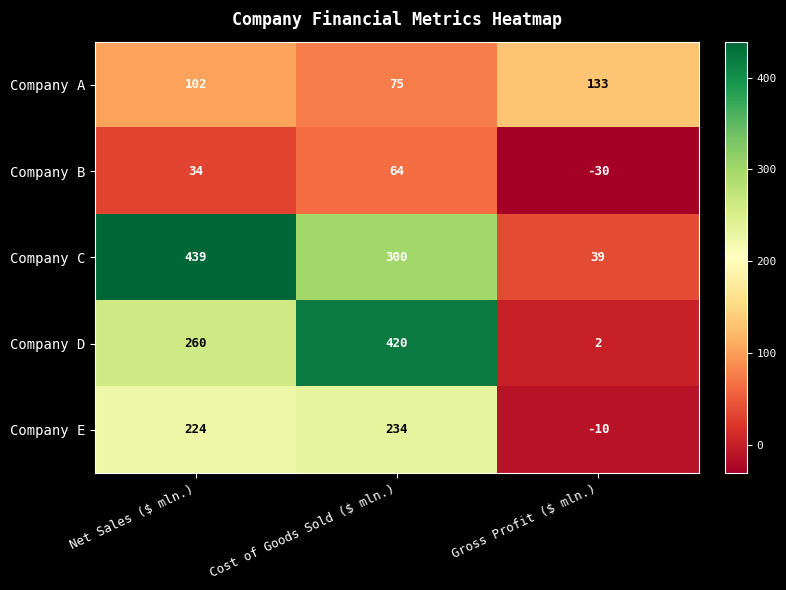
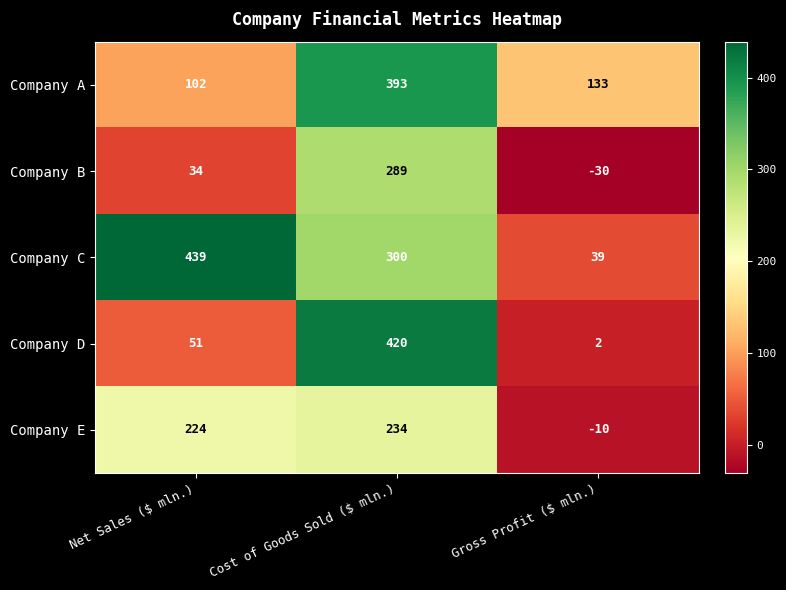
  {
    "Company A": {
      "Net Sales ($ mln.)": 102,
-     "Cost of Goods Sold ($ mln.)": 75,
+     "Cost of Goods Sold ($ mln.)": 393,
      "Gross Profit ($ mln.)": 133
    },
    "Company B": {
      "Net Sales ($ mln.)": 34,
-     "Cost of Goods Sold ($ mln.)": 64,
+     "Cost of Goods Sold ($ mln.)": 289,
      "Gross Profit ($ mln.)": -30
    },
    "Company C": {
      "Net Sales ($ mln.)": 439,
      "Cost of Goods Sold ($ mln.)": 300,
      "Gross Profit ($ mln.)": 39
    },
    "Company D": {
-     "Net Sales ($ mln.)": 260,
+     "Net Sales ($ mln.)": 51,
      "Cost of Goods Sold ($ mln.)": 420,
      "Gross Profit ($ mln.)": 2
    },
    "Company E": {
      "Net Sales ($ mln.)": 224,
      "Cost of Goods Sold ($ mln.)": 234,
      "Gross Profit ($ mln.)": -10
    }
  }
